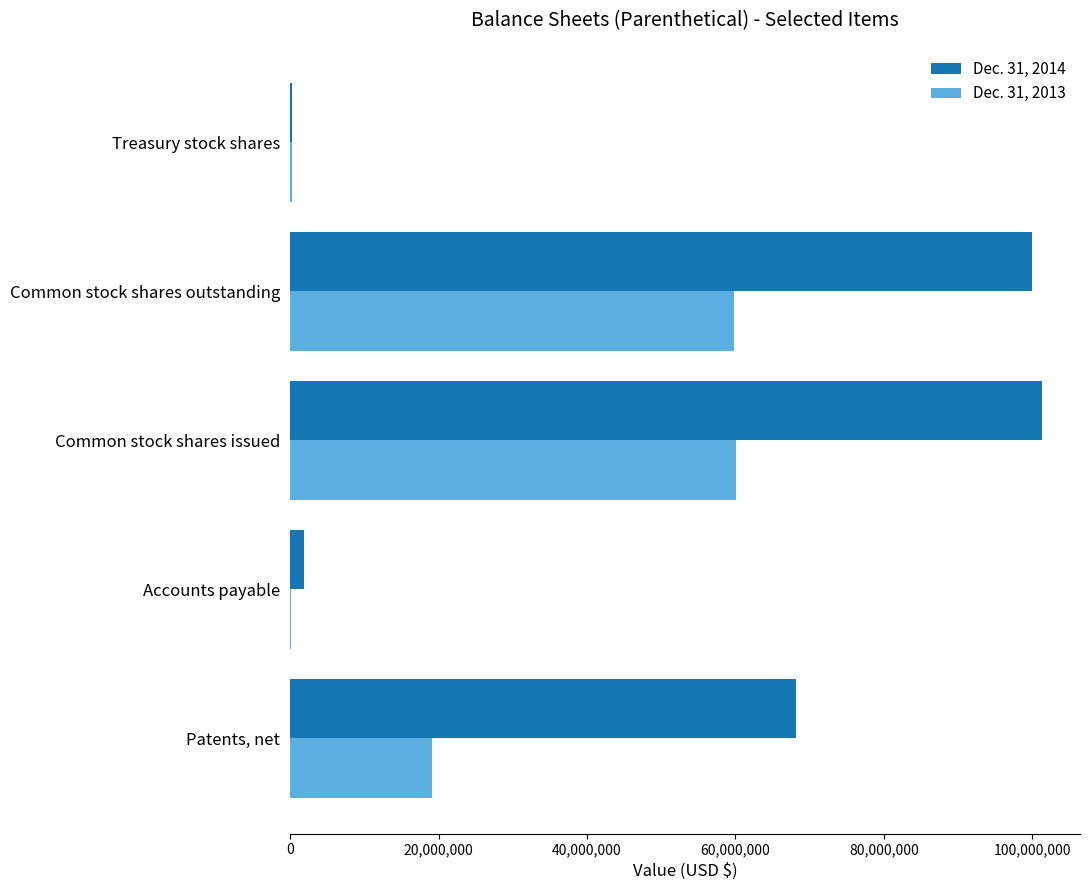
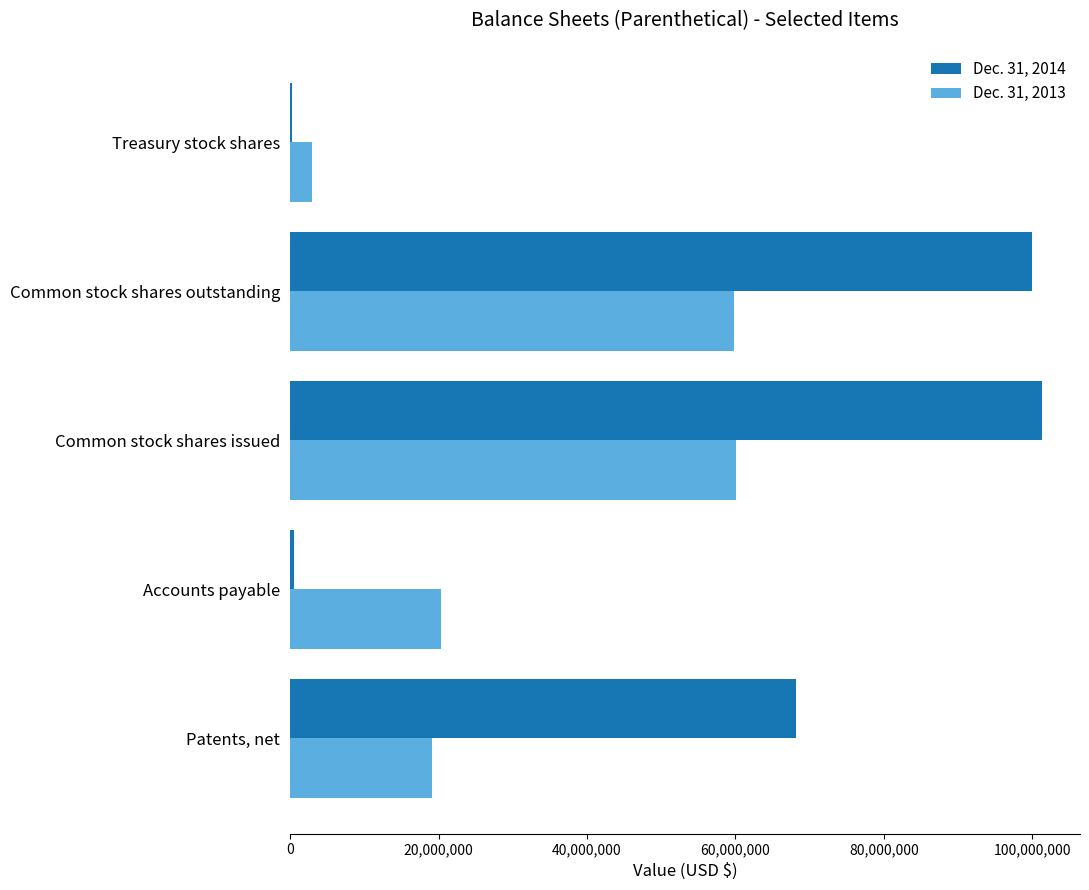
  {
    "Dec. 31, 2014": {
      "Common stock shares outstanding": "100,000,000",
      "Common stock shares issued": "101,000,000",
-     "Accounts payable": "2,000,000",
+     "Accounts payable": "1,000,000",
      "Patents, net": "68,000,000"
    },
    "Dec. 31, 2013": {
-     "Treasury stock shares": "0",
+     "Treasury stock shares": "3,000,000",
      "Common stock shares outstanding": "60,000,000",
      "Common stock shares issued": "60,000,000",
-     "Accounts payable": "0",
+     "Accounts payable": "20,000,000",
      "Patents, net": "19,000,000"
    }
  }
